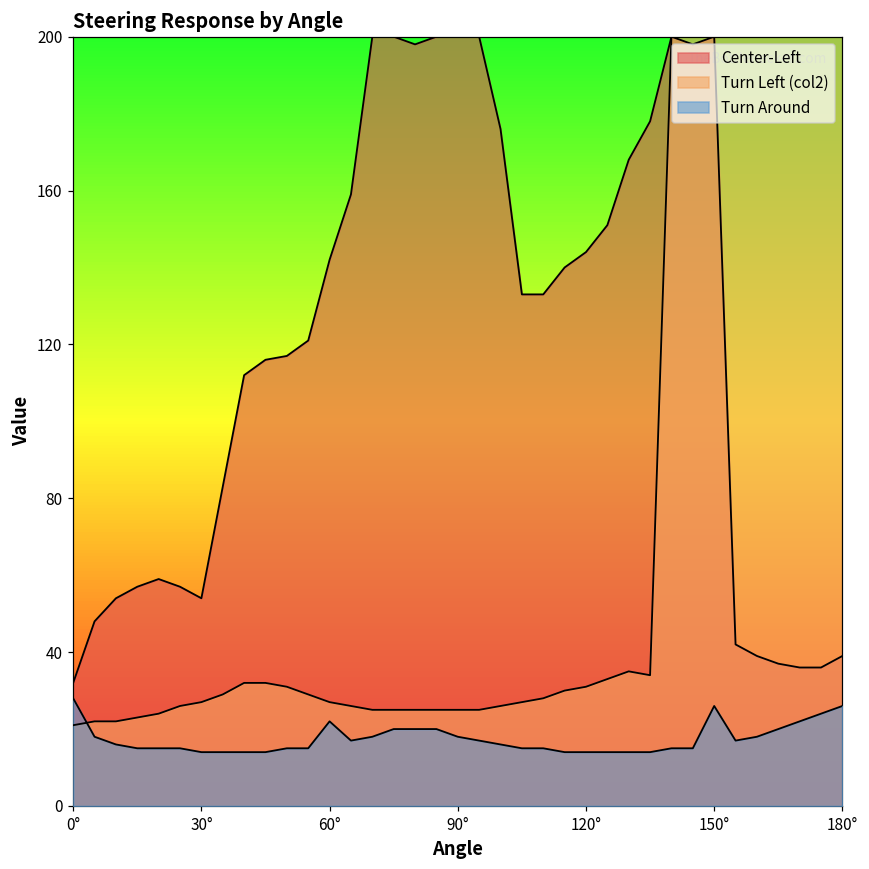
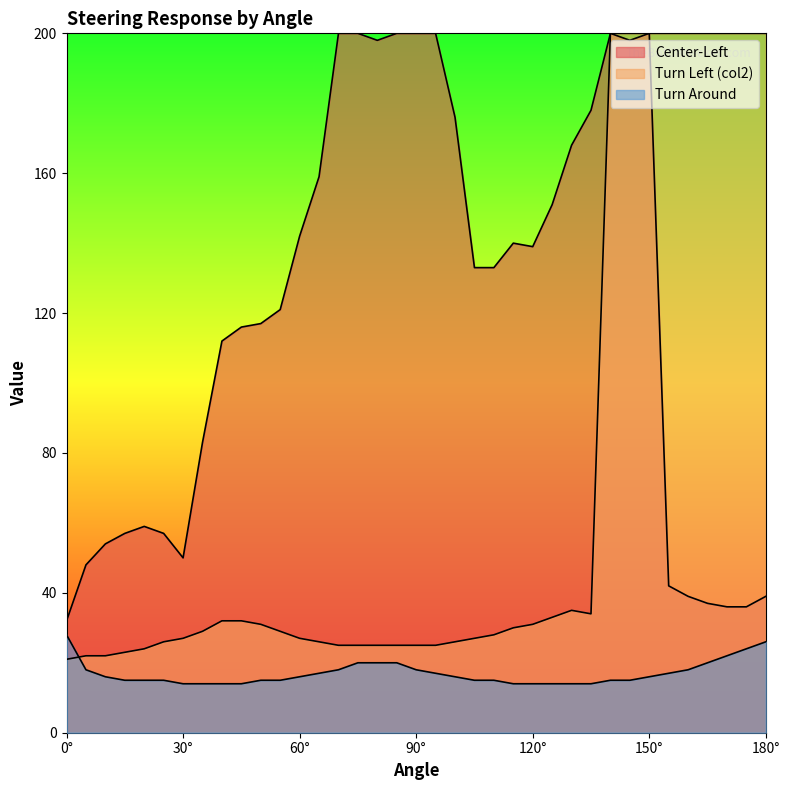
  {
    "Center-Left": {
      "0°": 32,
-     "30°": 54,
+     "30°": 50,
      "60°": 142,
      "90°": 200,
-     "120°": 144,
+     "120°": 139,
      "180°": 39
    },
    "Turn Left (col2)": {
      "0°": 21,
      "30°": 27,
      "60°": 27,
      "90°": 25,
      "120°": 31,
      "180°": 200
    },
    "Turn Around": {
      "0°": 28,
      "30°": 14,
-     "60°": 22,
+     "60°": 16,
      "90°": 18,
      "120°": 14,
-     "150°": 26,
+     "150°": 16,
      "180°": 26
    }
  }
